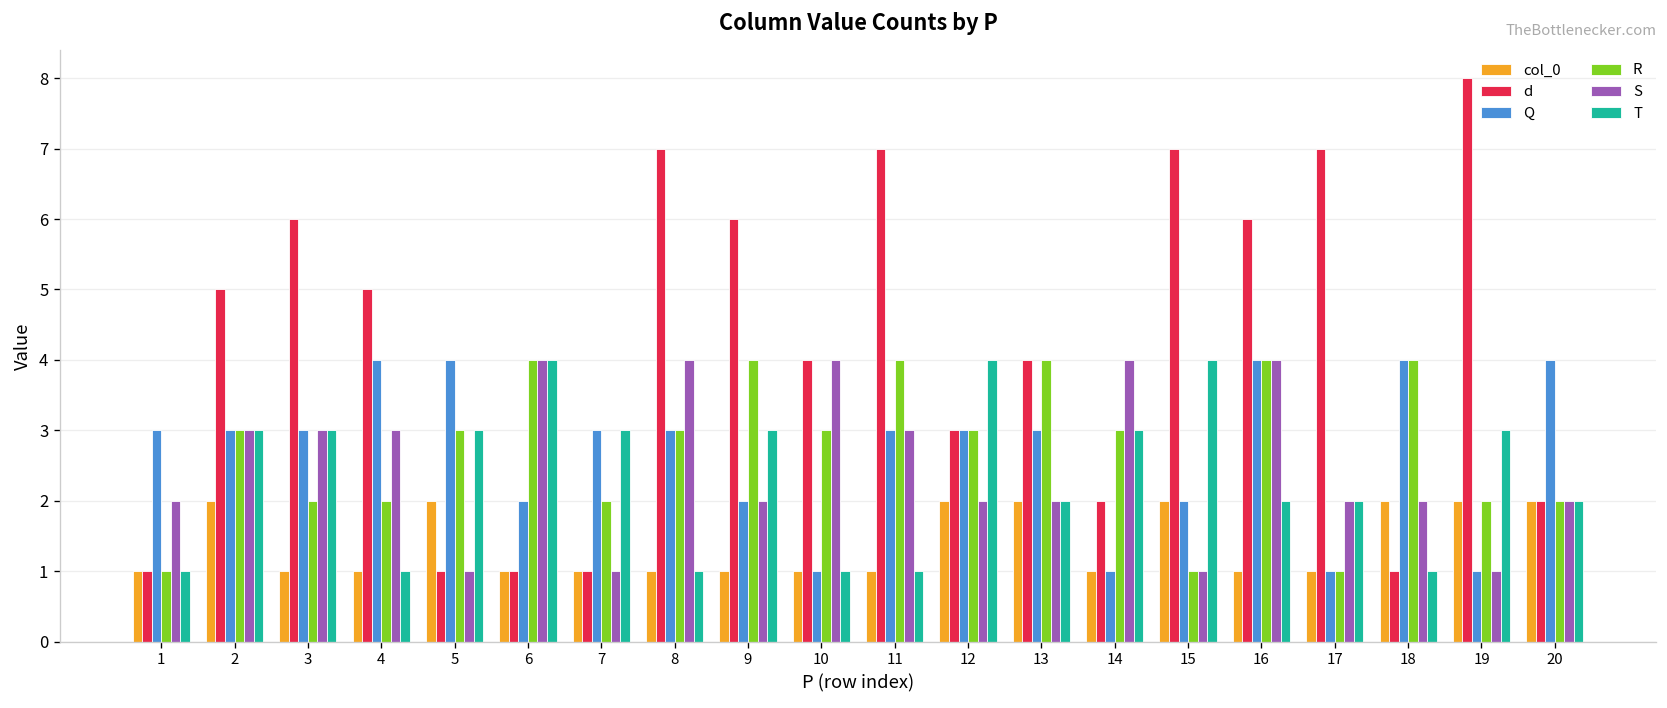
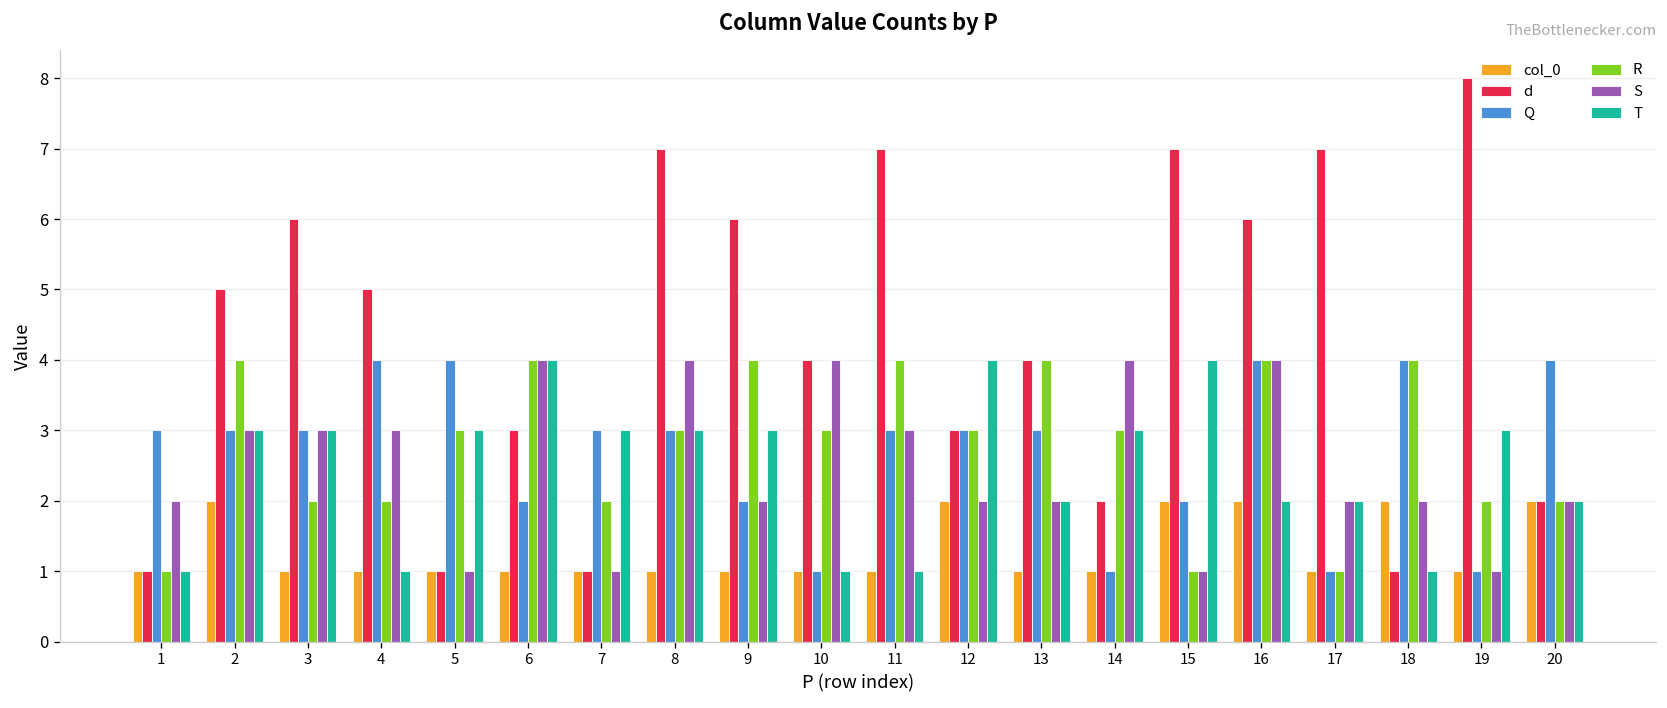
  {
    "col_0": {
      "1": 1,
      "2": 2,
      "3": 1,
      "4": 1,
-     "5": 2,
+     "5": 1,
      "6": 1,
      "7": 1,
      "8": 1,
      "9": 1,
      "10": 1,
      "11": 1,
      "12": 2,
-     "13": 2,
+     "13": 1,
      "14": 1,
      "15": 2,
-     "16": 1,
+     "16": 2,
      "17": 1,
      "18": 2,
-     "19": 2,
+     "19": 1,
      "20": 2
    },
    "d": {
      "1": 1,
      "2": 5,
      "3": 6,
      "4": 5,
      "5": 1,
-     "6": 1,
+     "6": 3,
      "7": 1,
      "8": 7,
      "9": 6,
      "10": 4,
      "11": 7,
      "12": 3,
      "13": 4,
      "14": 2,
      "15": 7,
      "16": 6,
      "17": 7,
      "18": 1,
      "19": 8,
      "20": 2
    },
    "Q": {
      "1": 3,
      "2": 3,
      "3": 3,
      "4": 4,
      "5": 4,
      "6": 2,
      "7": 3,
      "8": 3,
      "9": 2,
      "10": 1,
      "11": 3,
      "12": 3,
      "13": 3,
      "14": 1,
      "15": 2,
      "16": 4,
      "17": 1,
      "18": 4,
      "19": 1,
      "20": 4
    },
    "R": {
      "1": 1,
-     "2": 3,
+     "2": 4,
      "3": 2,
      "4": 2,
      "5": 3,
      "6": 4,
      "7": 2,
      "8": 3,
      "9": 4,
      "10": 3,
      "11": 4,
      "12": 3,
      "13": 4,
      "14": 3,
      "15": 1,
      "16": 4,
      "17": 1,
      "18": 4,
      "19": 2,
      "20": 2
    },
    "S": {
      "1": 2,
      "2": 3,
      "3": 3,
      "4": 3,
      "5": 1,
      "6": 4,
      "7": 1,
      "8": 4,
      "9": 2,
      "10": 4,
      "11": 3,
      "12": 2,
      "13": 2,
      "14": 4,
      "15": 1,
      "16": 4,
      "17": 2,
      "18": 2,
      "19": 1,
      "20": 2
    },
    "T": {
      "1": 1,
      "2": 3,
      "3": 3,
      "4": 1,
      "5": 3,
      "6": 4,
      "7": 3,
-     "8": 1,
+     "8": 3,
      "9": 3,
      "10": 1,
      "11": 1,
      "12": 4,
      "13": 2,
      "14": 3,
      "15": 4,
      "16": 2,
      "17": 2,
      "18": 1,
      "19": 3,
      "20": 2
    }
  }
